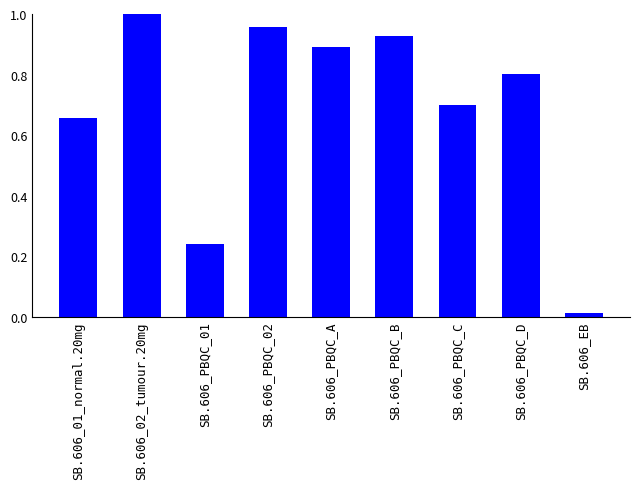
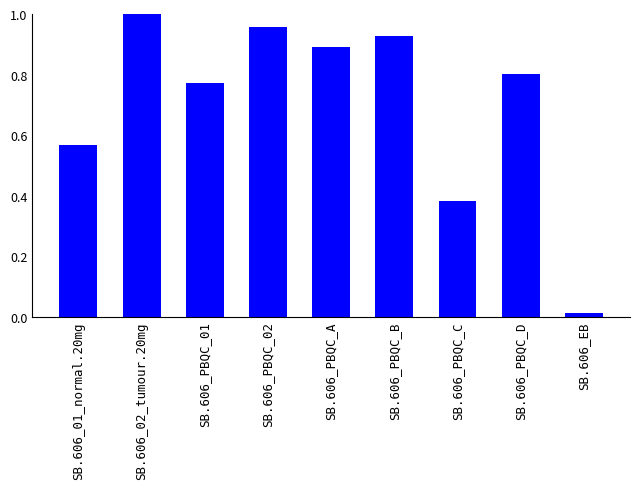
  {
-   "SB.606_01_normal.20mg": 0.66,
+   "SB.606_01_normal.20mg": 0.57,
    "SB.606_02_tumour.20mg": 1.00,
-   "SB.606_PBQC_01": 0.24,
+   "SB.606_PBQC_01": 0.77,
    "SB.606_PBQC_02": 0.96,
    "SB.606_PBQC_A": 0.89,
    "SB.606_PBQC_B": 0.93,
-   "SB.606_PBQC_C": 0.70,
+   "SB.606_PBQC_C": 0.38,
    "SB.606_PBQC_D": 0.80,
    "SB.606_EB": 0.01
  }
